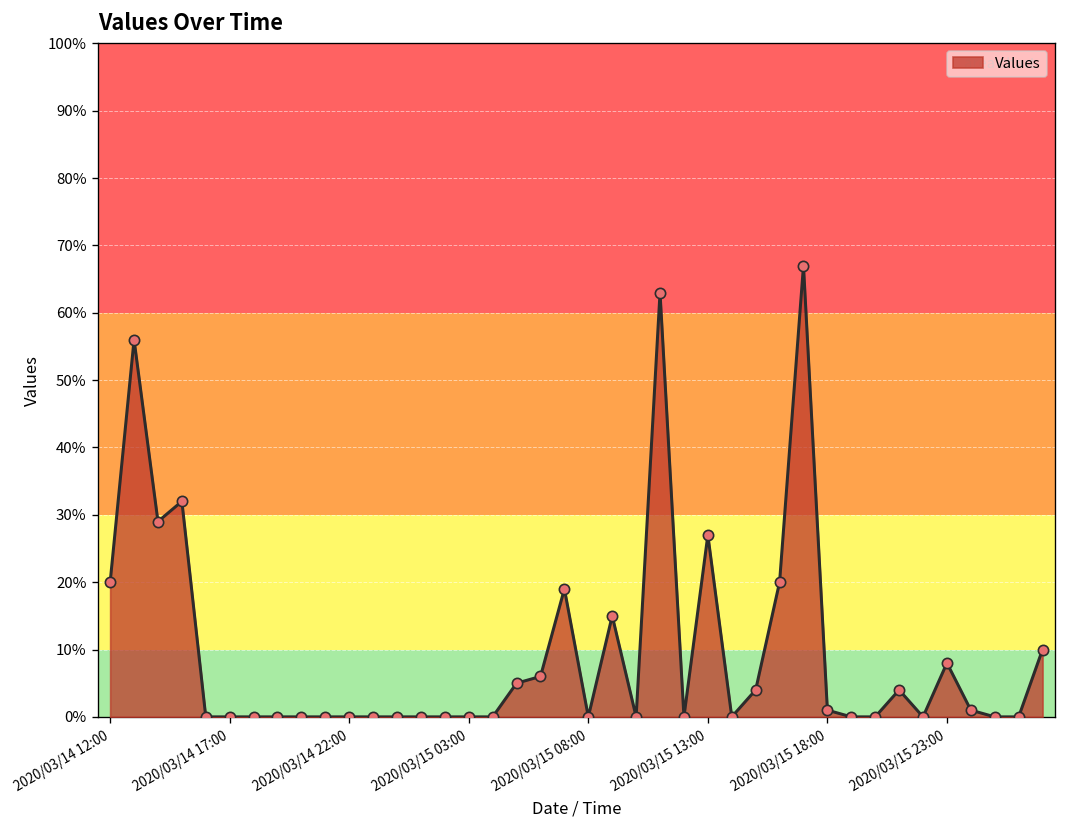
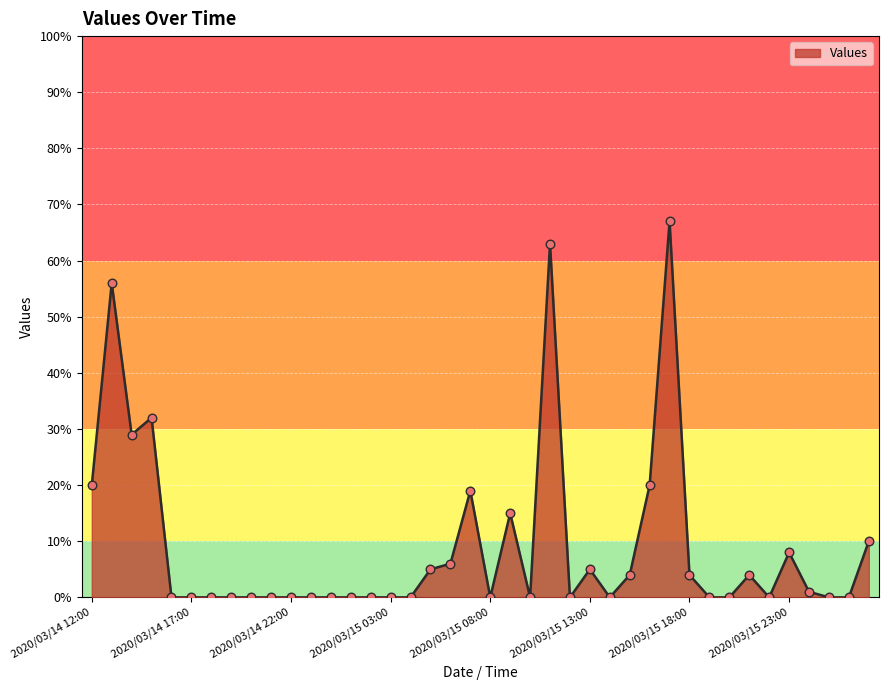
  {
    "2020/03/14 12:00": "20%",
    "2020/03/14 17:00": "0%",
    "2020/03/14 22:00": "0%",
    "2020/03/15 03:00": "0%",
    "2020/03/15 08:00": "0%",
-   "2020/03/15 13:00": "27%",
-   "2020/03/15 18:00": "1%",
+   "2020/03/15 13:00": "5%",
+   "2020/03/15 18:00": "4%",
    "2020/03/15 23:00": "8%"
  }
